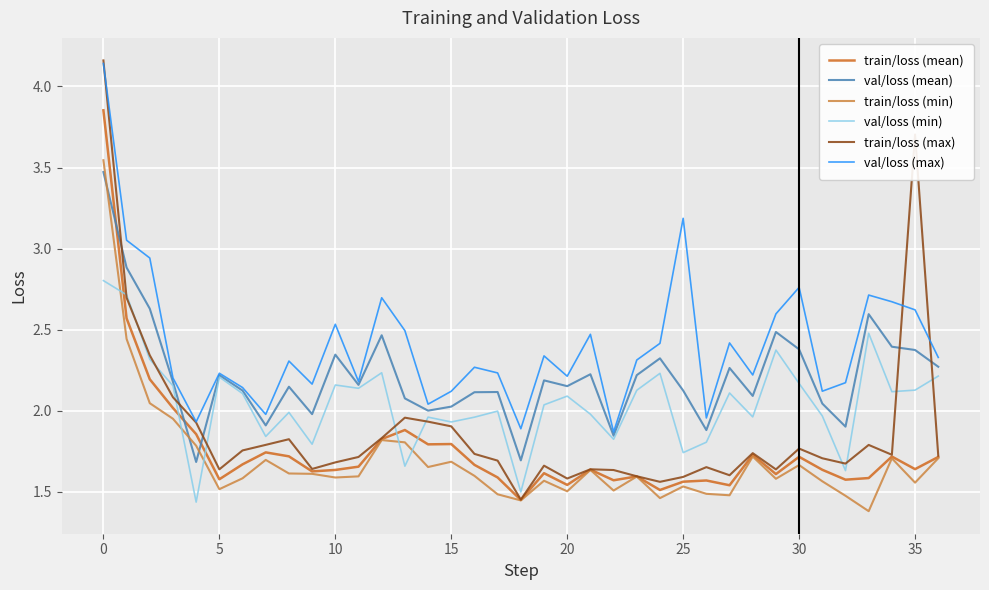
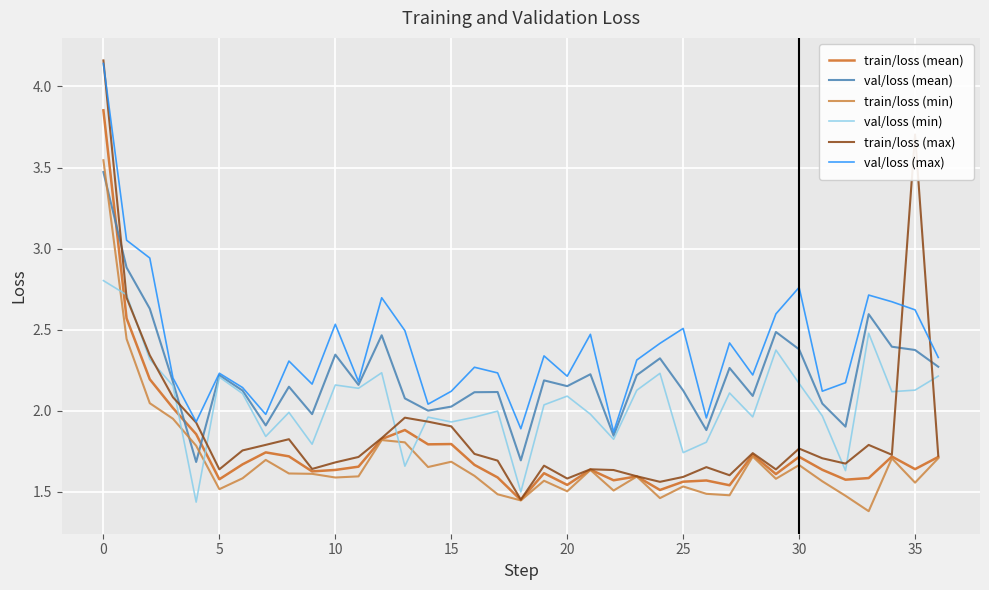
  {
    "val/loss (mean)": {
      "0": 3.47,
      "10": 2.35,
      "15": 2.03,
      "20": 2.15,
      "25": 2.13,
      "30": 2.38,
      "35": 2.38
    },
    "val/loss (min)": {
      "0": 2.80,
      "10": 2.16,
      "15": 1.93,
      "20": 2.09,
      "25": 1.74,
      "30": 2.17,
      "35": 2.13
    },
    "train/loss (max)": {
      "0": 4.16,
      "5": 1.64,
      "10": 1.68,
      "15": 1.90,
      "20": 1.58,
      "25": 1.59,
      "30": 1.77
    },
    "val/loss (max)": {
      "0": 4.14,
      "10": 2.53,
      "15": 2.12,
      "20": 2.21,
-     "25": 3.19,
+     "25": 2.51,
      "30": 2.76,
      "35": 2.62
    }
  }
